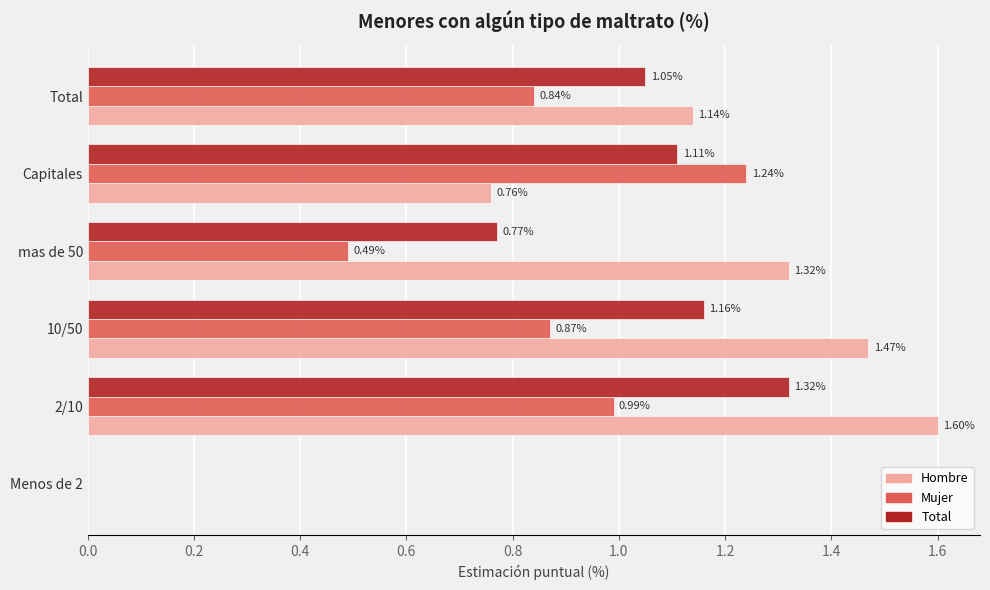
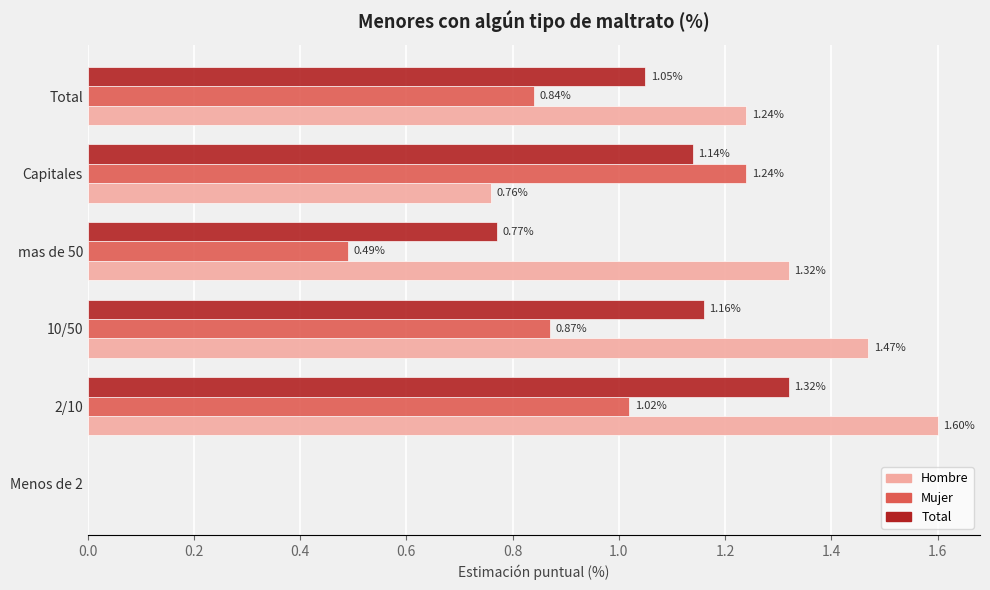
  {
    "Hombre": {
-     "Total": "1.14%",
+     "Total": "1.24%",
      "Capitales": "0.76%",
      "mas de 50": "1.32%",
      "10/50": "1.47%",
      "2/10": "1.60%"
    },
    "Mujer": {
      "Total": "0.84%",
      "Capitales": "1.24%",
      "mas de 50": "0.49%",
      "10/50": "0.87%",
-     "2/10": "0.99%"
+     "2/10": "1.02%"
    },
    "Total": {
      "Total": "1.05%",
-     "Capitales": "1.11%",
+     "Capitales": "1.14%",
      "mas de 50": "0.77%",
      "10/50": "1.16%",
      "2/10": "1.32%"
    }
  }
